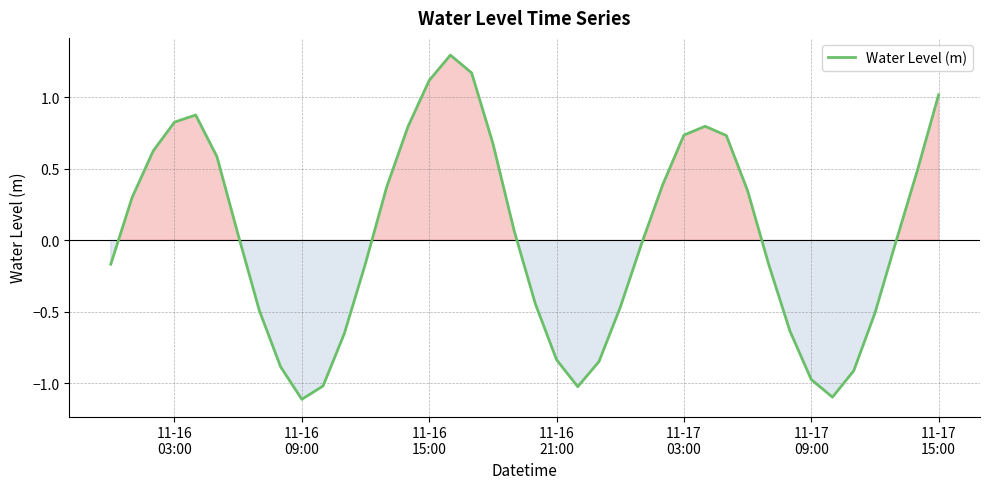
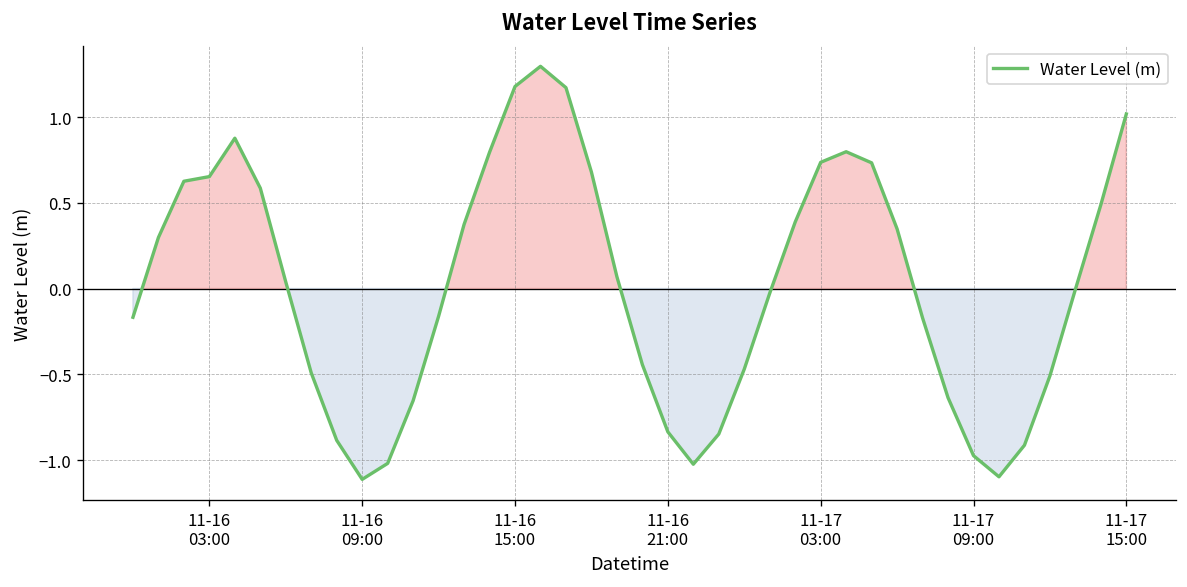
  {
-   "11-16 03:00": 0.83,
+   "11-16 03:00": 0.65,
    "11-16 09:00": -1.11,
-   "11-16 15:00": 1.12,
+   "11-16 15:00": 1.18,
    "11-16 21:00": -0.84,
    "11-17 03:00": 0.74,
    "11-17 09:00": -0.97,
    "11-17 15:00": 1.02
  }
